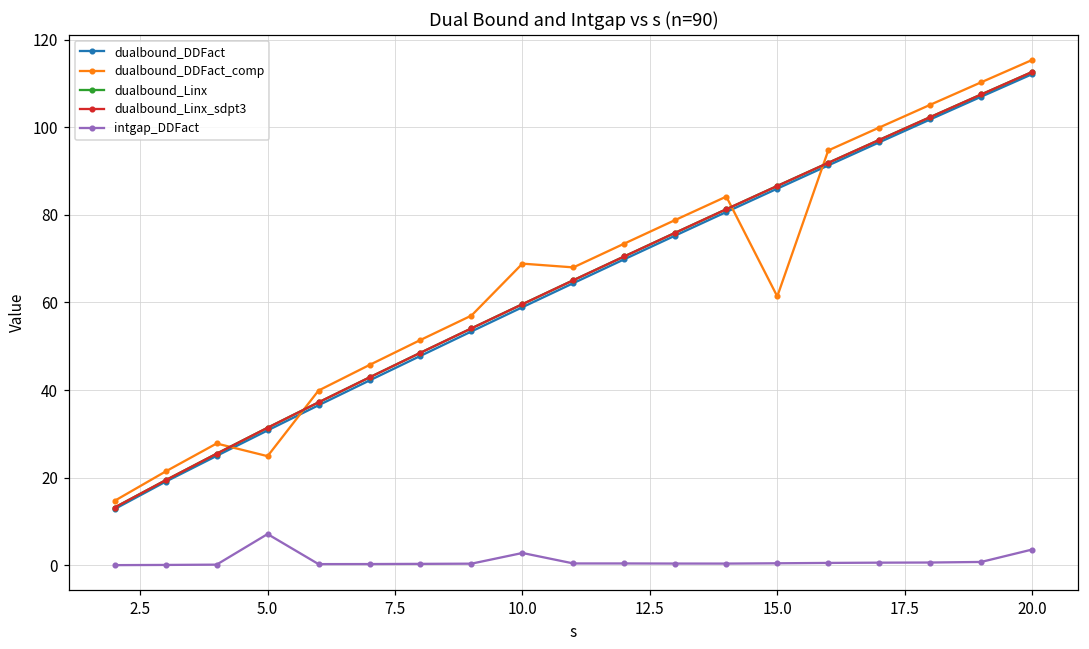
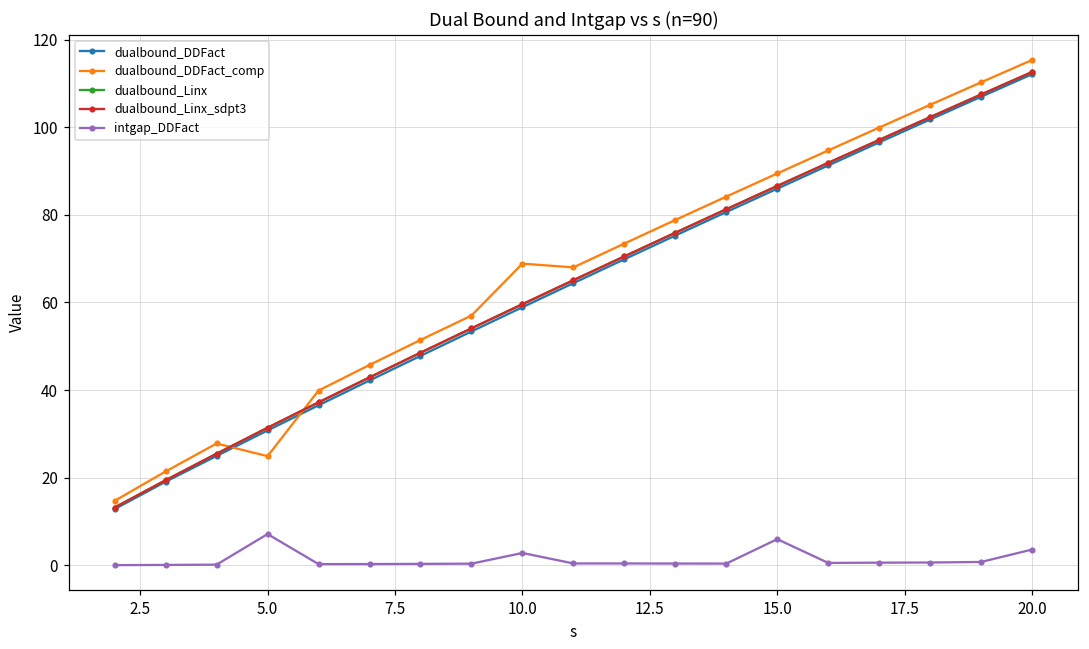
  {
    "dualbound_DDFact": {
      "10.0": 59
    },
    "dualbound_DDFact_comp": {
      "5.0": 25,
      "10.0": 69,
-     "15.0": 61,
+     "15.0": 89,
      "20.0": 115
    },
    "dualbound_Linx_sdpt3": {
      "10.0": 60
    },
    "intgap_DDFact": {
      "5.0": 7,
      "10.0": 3,
-     "15.0": 0,
+     "15.0": 6,
      "20.0": 4
    }
  }
